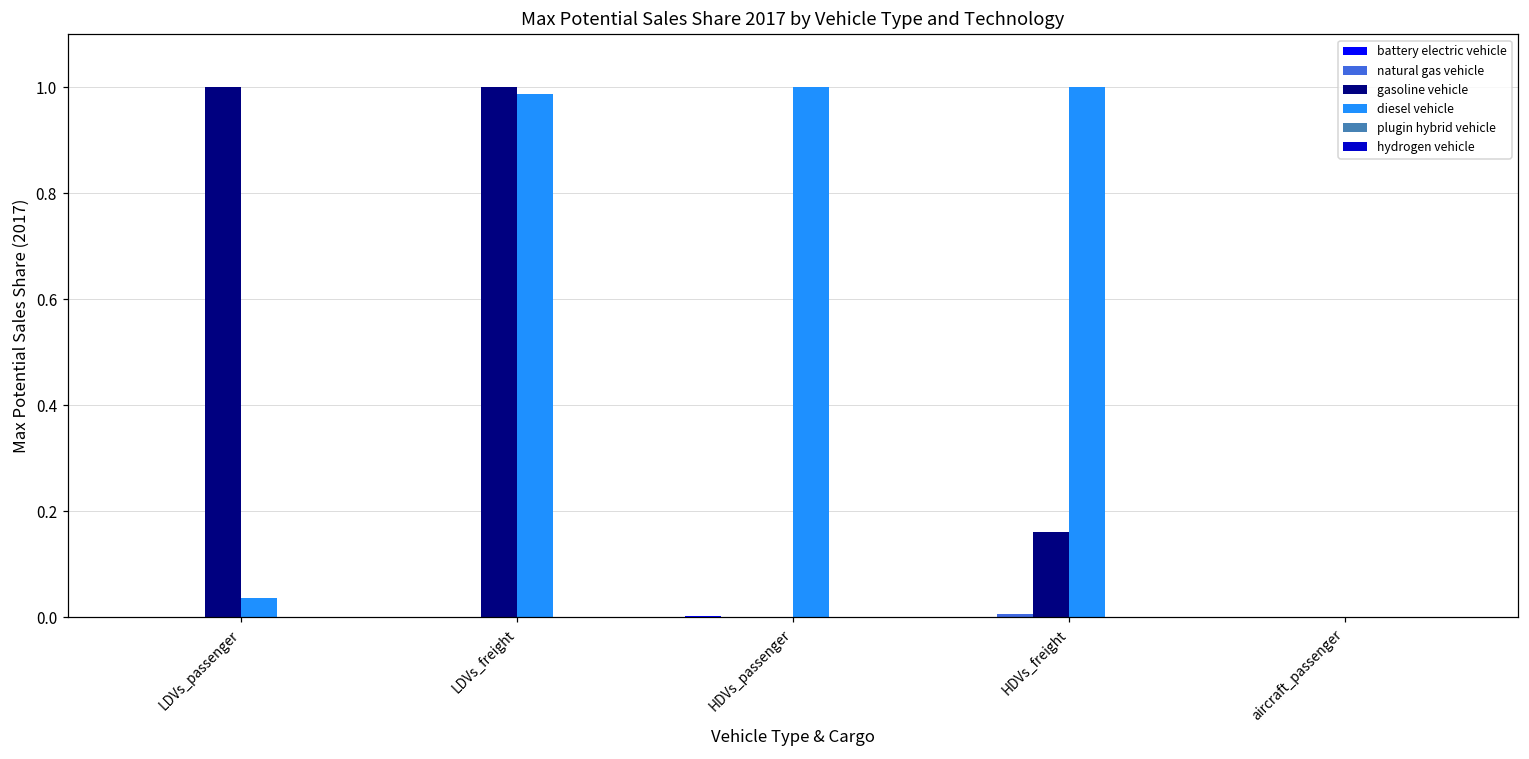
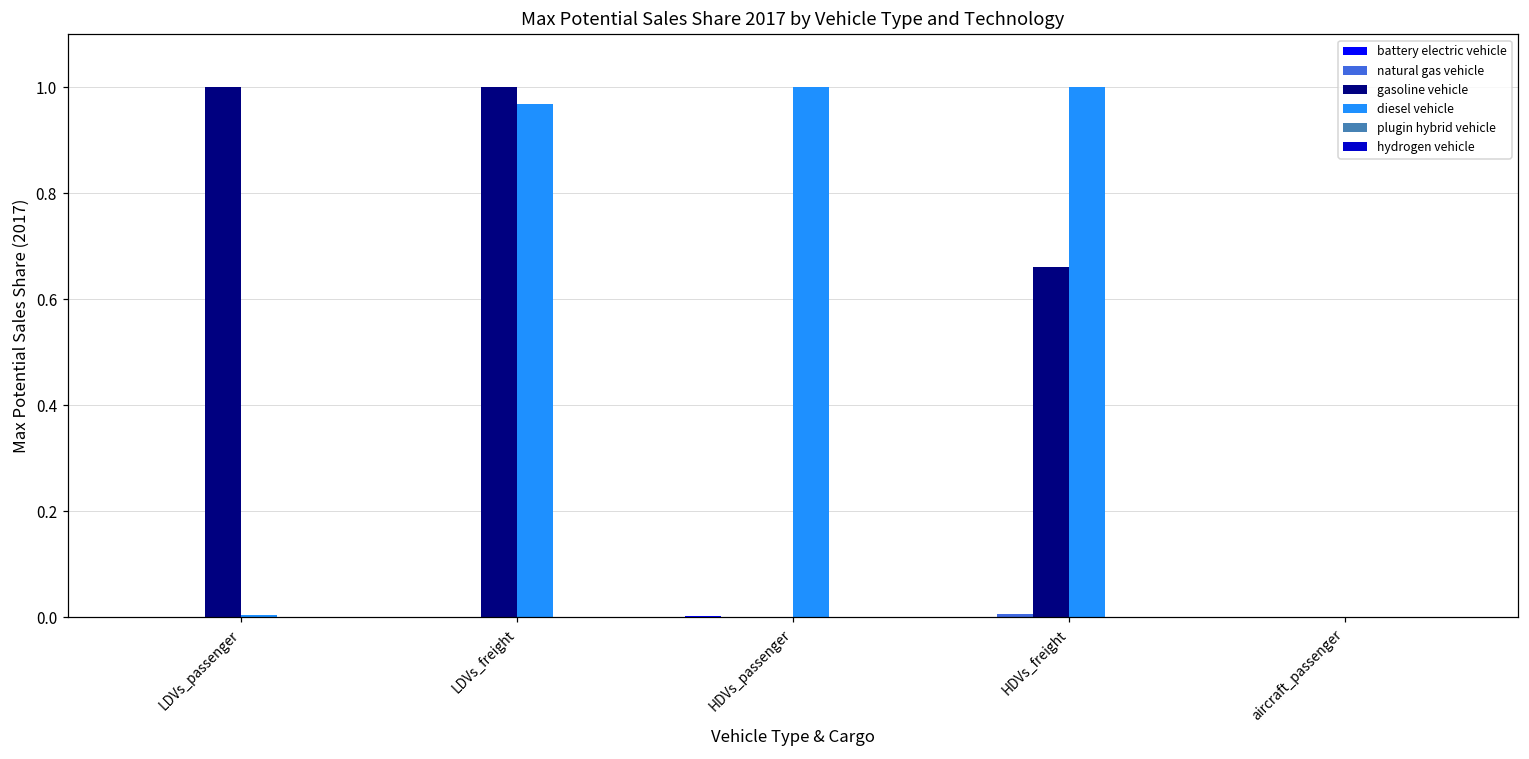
  {
    "gasoline vehicle": {
      "LDVs_passenger": 1.00,
      "LDVs_freight": 1.00,
      "HDVs_passenger": 0.00,
-     "HDVs_freight": 0.16,
+     "HDVs_freight": 0.66,
      "aircraft_passenger": 0.00
    },
    "diesel vehicle": {
-     "LDVs_passenger": 0.04,
-     "LDVs_freight": 0.99,
+     "LDVs_passenger": 0.00,
+     "LDVs_freight": 0.97,
      "HDVs_passenger": 1.00,
      "HDVs_freight": 1.00,
      "aircraft_passenger": 0.00
    }
  }
